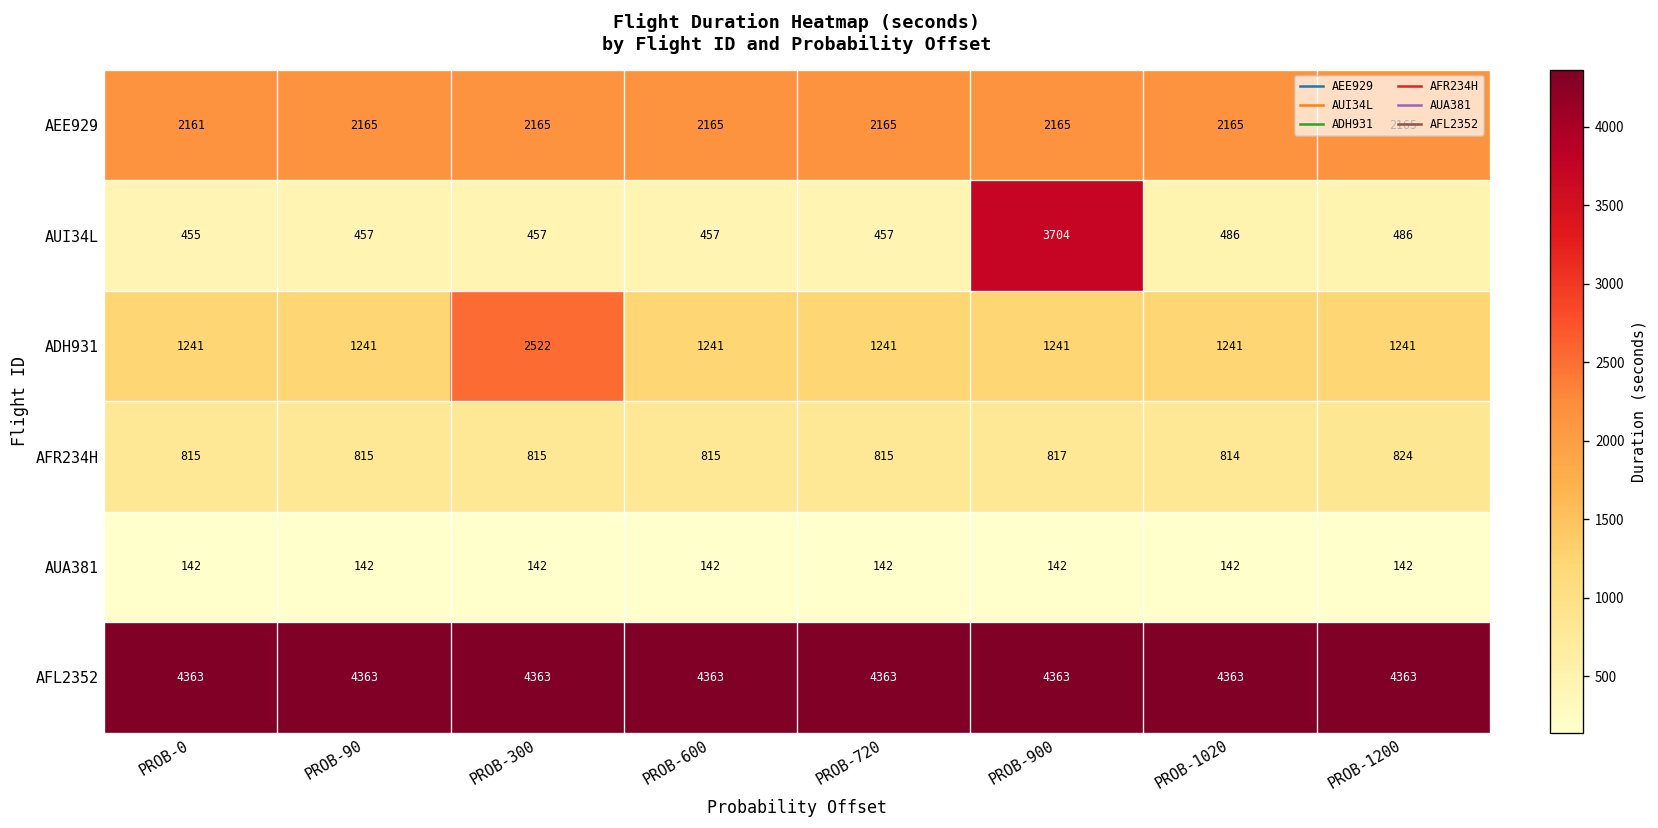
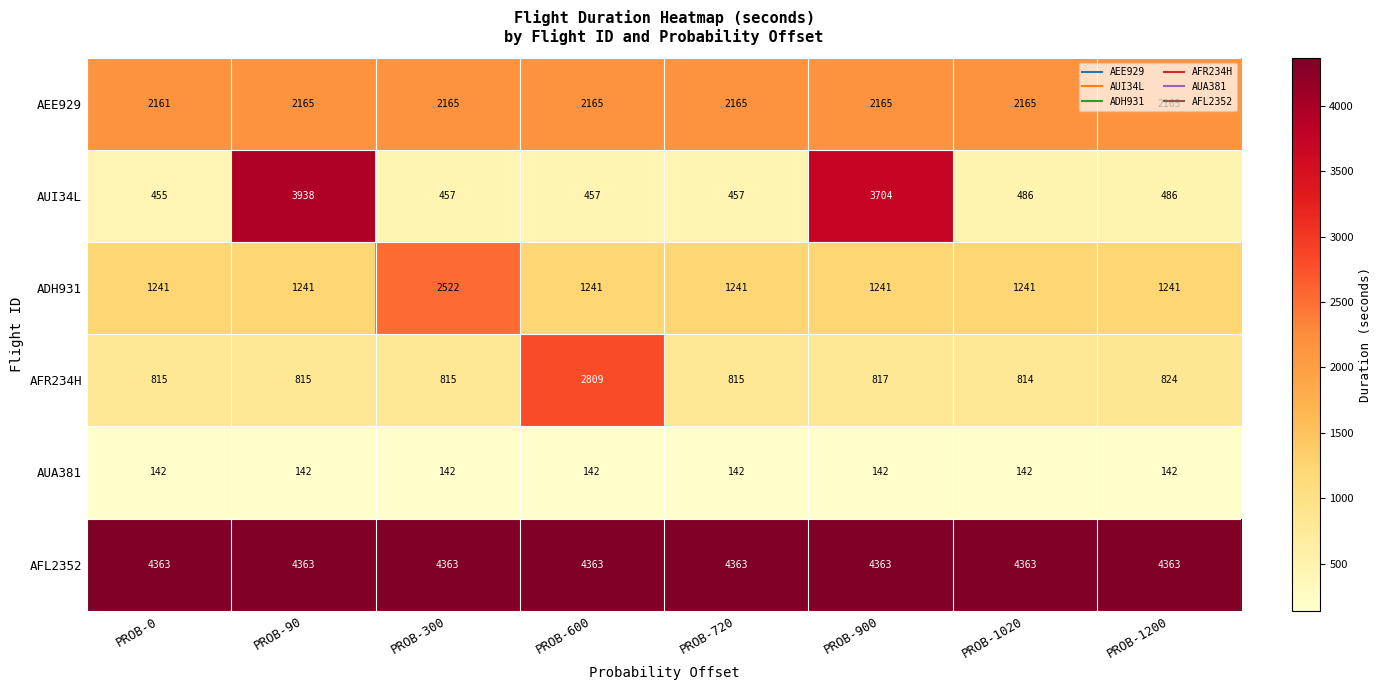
  {
    "AEE929": {
      "PROB-0": 2161,
      "PROB-90": 2165,
      "PROB-300": 2165,
      "PROB-600": 2165,
      "PROB-720": 2165,
      "PROB-900": 2165,
      "PROB-1020": 2165
    },
    "AUI34L": {
      "PROB-0": 455,
-     "PROB-90": 457,
+     "PROB-90": 3938,
      "PROB-300": 457,
      "PROB-600": 457,
      "PROB-720": 457,
      "PROB-900": 3704,
      "PROB-1020": 486,
      "PROB-1200": 486
    },
    "ADH931": {
      "PROB-0": 1241,
      "PROB-90": 1241,
      "PROB-300": 2522,
      "PROB-600": 1241,
      "PROB-720": 1241,
      "PROB-900": 1241,
      "PROB-1020": 1241,
      "PROB-1200": 1241
    },
    "AFR234H": {
      "PROB-0": 815,
      "PROB-90": 815,
      "PROB-300": 815,
-     "PROB-600": 815,
+     "PROB-600": 2809,
      "PROB-720": 815,
      "PROB-900": 817,
      "PROB-1020": 814,
      "PROB-1200": 824
    },
    "AUA381": {
      "PROB-0": 142,
      "PROB-90": 142,
      "PROB-300": 142,
      "PROB-600": 142,
      "PROB-720": 142,
      "PROB-900": 142,
      "PROB-1020": 142,
      "PROB-1200": 142
    },
    "AFL2352": {
      "PROB-0": 4363,
      "PROB-90": 4363,
      "PROB-300": 4363,
      "PROB-600": 4363,
      "PROB-720": 4363,
      "PROB-900": 4363,
      "PROB-1020": 4363,
      "PROB-1200": 4363
    }
  }
